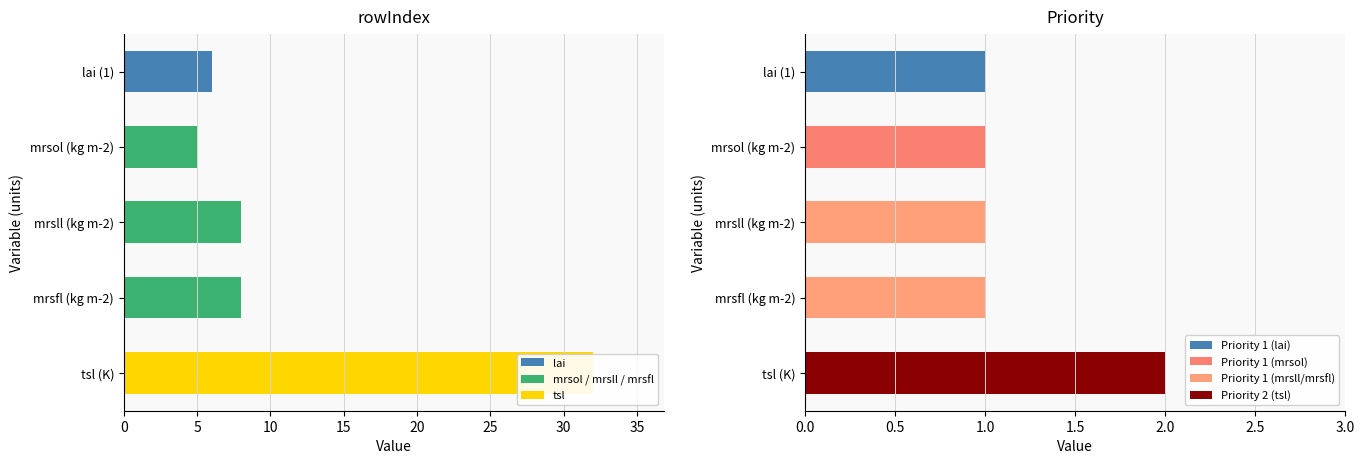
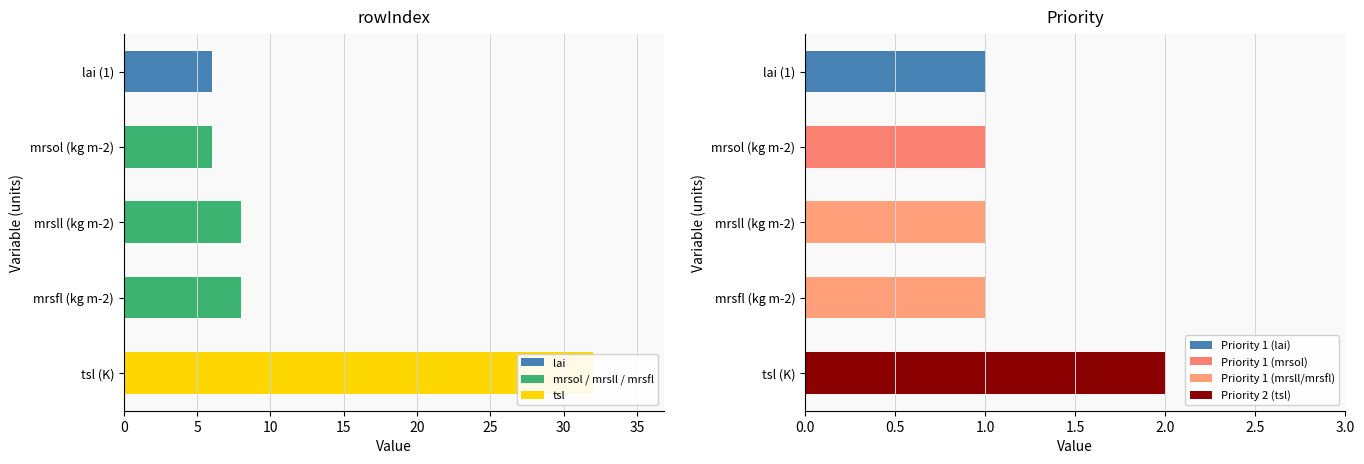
  {
    "rowIndex": {
      "lai (1)": 6,
-     "mrsol (kg m-2)": 5,
+     "mrsol (kg m-2)": 6,
      "mrsll (kg m-2)": 8,
      "mrsfl (kg m-2)": 8
    },
    "Priority": {
      "lai (1)": 1.00,
      "mrsol (kg m-2)": 1.00,
      "mrsll (kg m-2)": 1.00,
      "mrsfl (kg m-2)": 1.00,
      "tsl (K)": 2.00
    }
  }
